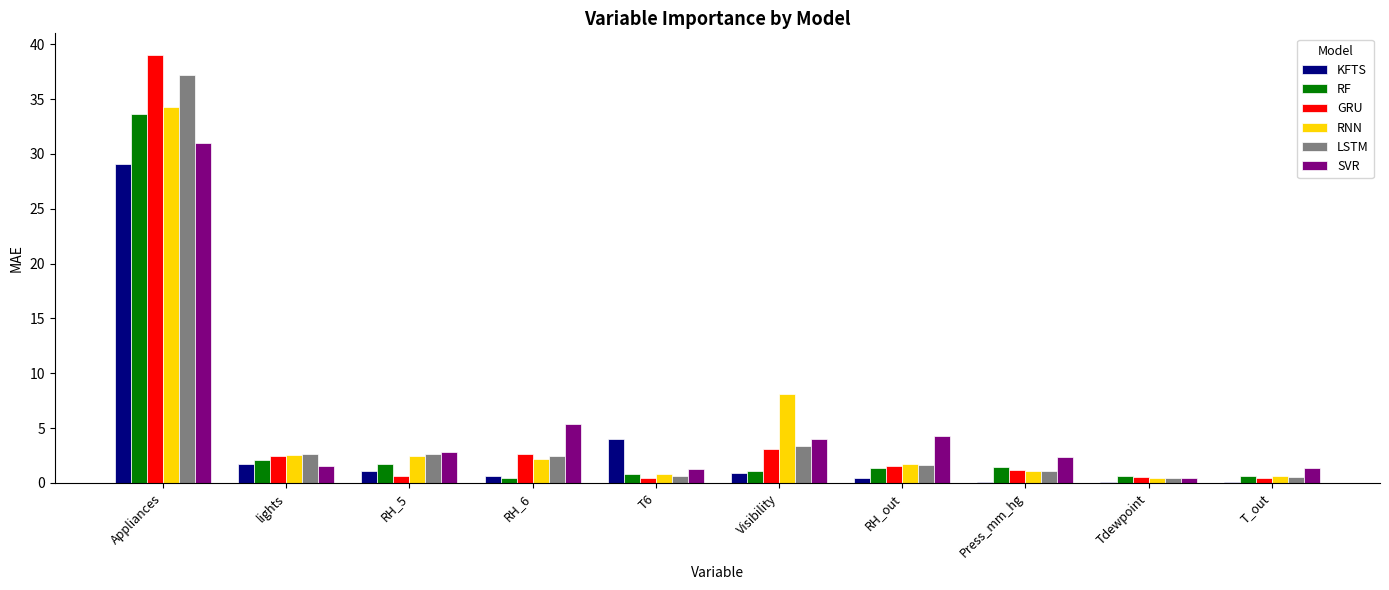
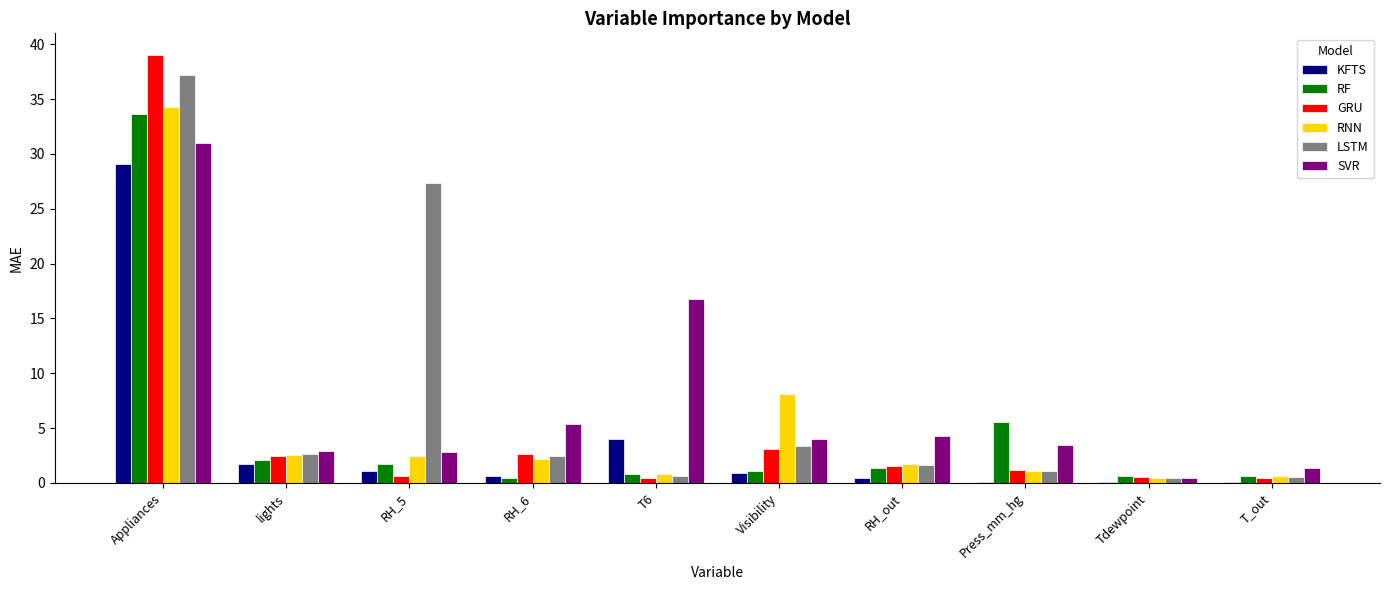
  {
    "KFTS": {
      "Appliances": 29.1,
      "lights": 1.7,
      "RH_5": 1.1,
      "RH_6": 0.7,
      "T6": 4.0,
      "Visibility": 0.9,
      "RH_out": 0.5
    },
    "RF": {
      "Appliances": 33.7,
      "lights": 2.1,
      "RH_5": 1.8,
      "RH_6": 0.4,
      "T6": 0.8,
      "Visibility": 1.1,
      "RH_out": 1.4,
-     "Press_mm_hg": 1.5,
+     "Press_mm_hg": 5.6,
      "Tdewpoint": 0.6,
      "T_out": 0.6
    },
    "GRU": {
      "Appliances": 39.1,
      "lights": 2.4,
      "RH_5": 0.6,
      "RH_6": 2.6,
      "T6": 0.5,
      "Visibility": 3.1,
      "RH_out": 1.5,
      "Press_mm_hg": 1.2,
      "Tdewpoint": 0.5,
      "T_out": 0.5
    },
    "RNN": {
      "Appliances": 34.3,
      "lights": 2.5,
      "RH_5": 2.5,
      "RH_6": 2.2,
      "T6": 0.8,
      "Visibility": 8.1,
      "RH_out": 1.8,
      "Press_mm_hg": 1.1,
      "Tdewpoint": 0.5,
      "T_out": 0.6
    },
    "LSTM": {
      "Appliances": 37.2,
      "lights": 2.6,
-     "RH_5": 2.6,
+     "RH_5": 27.3,
      "RH_6": 2.5,
      "T6": 0.6,
      "Visibility": 3.3,
      "RH_out": 1.6,
      "Press_mm_hg": 1.1,
      "Tdewpoint": 0.4,
      "T_out": 0.5
    },
    "SVR": {
      "Appliances": 31.0,
-     "lights": 1.6,
+     "lights": 2.9,
      "RH_5": 2.8,
      "RH_6": 5.3,
-     "T6": 1.3,
+     "T6": 16.8,
      "Visibility": 4.0,
      "RH_out": 4.3,
-     "Press_mm_hg": 2.3,
+     "Press_mm_hg": 3.5,
      "Tdewpoint": 0.5,
      "T_out": 1.3
    }
  }
